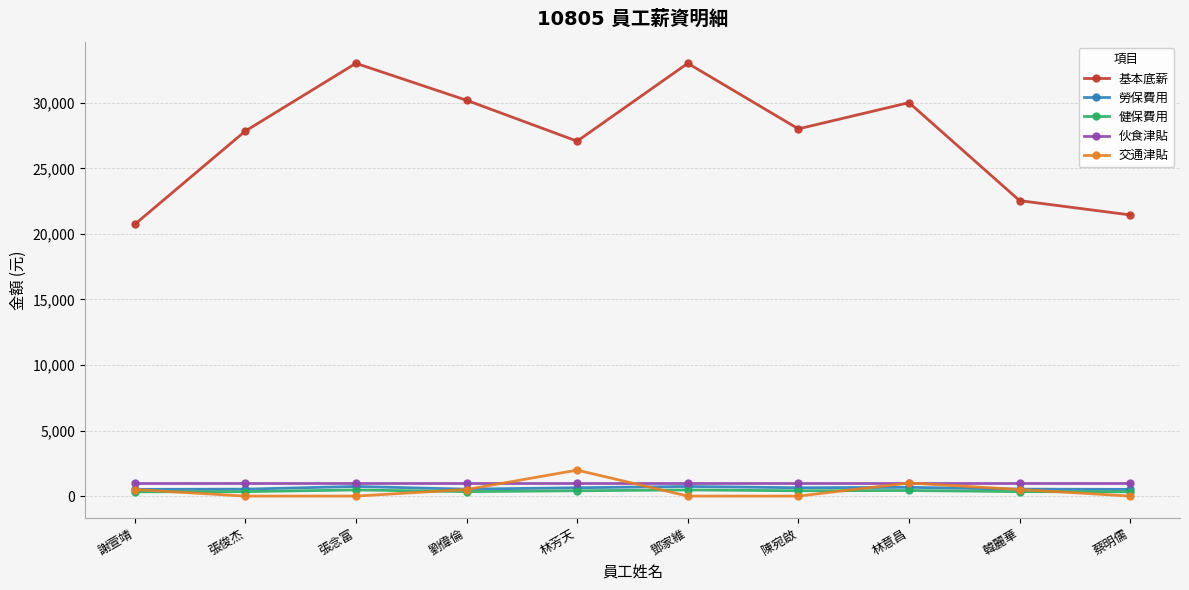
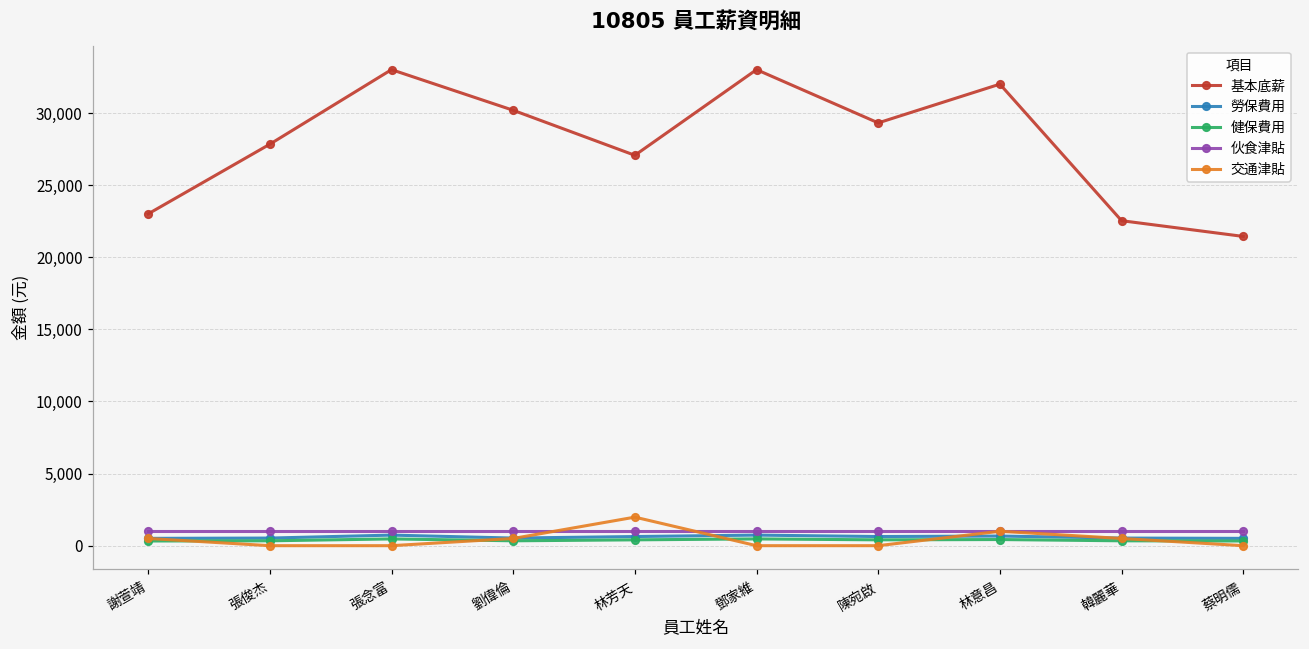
  {
    "基本底薪": {
-     "謝萱靖": "20,700",
+     "謝萱靖": "23,000",
      "張俊杰": "27,800",
      "張念富": "33,000",
      "劉偉倫": "30,200",
      "林芳天": "27,100",
      "鄧家維": "33,000",
-     "陳宛啟": "28,000",
-     "林意昌": "30,000",
+     "陳宛啟": "29,300",
+     "林意昌": "32,000",
      "韓麗華": "22,500",
      "蔡明儒": "21,400"
    },
    "勞保費用": {
      "張念富": "700",
      "林芳天": "600",
      "鄧家維": "700",
      "陳宛啟": "600",
      "林意昌": "700"
    },
    "健保費用": {
      "張念富": "500",
      "林芳天": "400",
      "鄧家維": "500",
      "陳宛啟": "400",
      "林意昌": "400"
    },
    "伙食津貼": {
      "謝萱靖": "1,000",
      "張俊杰": "1,000",
      "張念富": "1,000",
      "劉偉倫": "1,000",
      "林芳天": "1,000",
      "鄧家維": "1,000",
      "陳宛啟": "1,000",
      "韓麗華": "1,000",
      "蔡明儒": "1,000"
    },
    "交通津貼": {
      "張俊杰": "0",
      "張念富": "0",
      "林芳天": "2,000",
      "鄧家維": "0",
      "陳宛啟": "0",
      "蔡明儒": "0"
    }
  }
